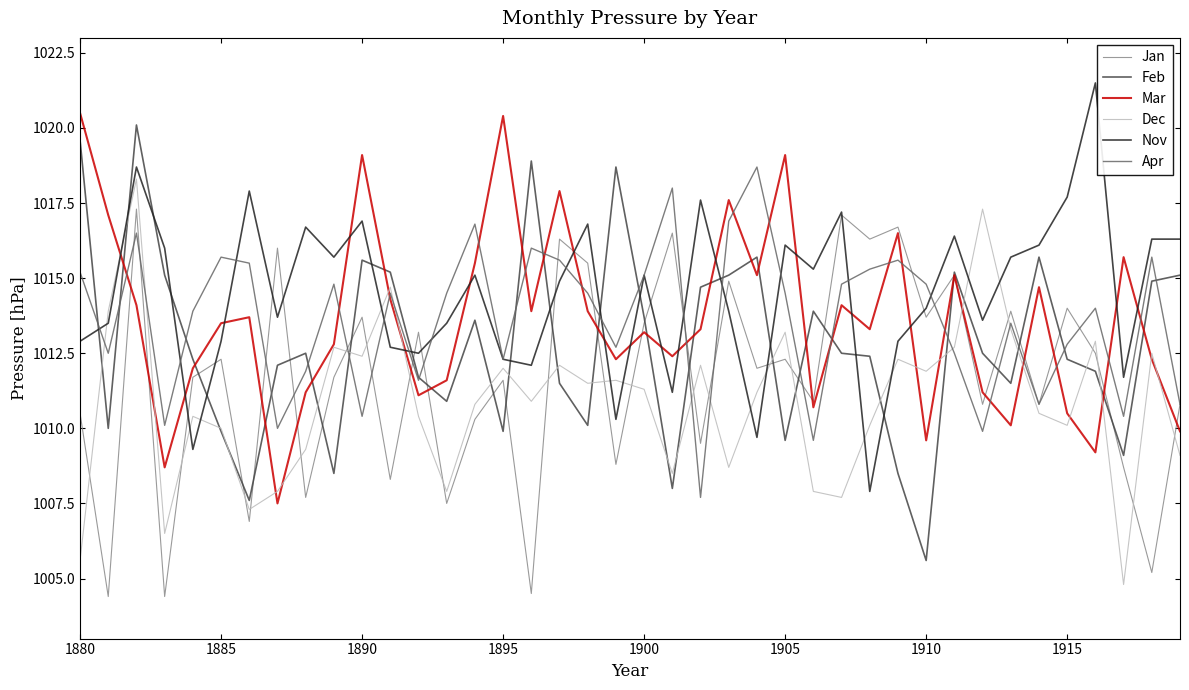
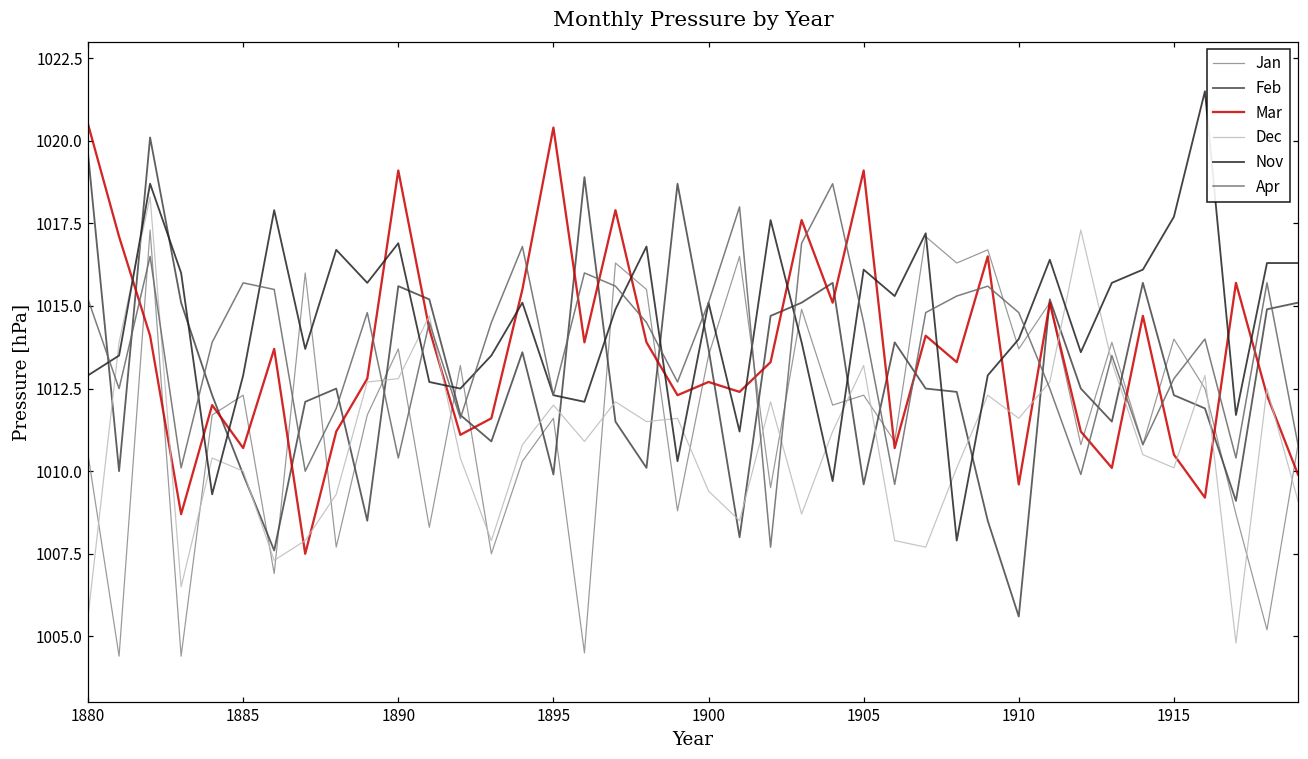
  {
    "Mar": {
      "1880": 1020.5,
-     "1885": 1013.5,
+     "1885": 1010.7,
      "1890": 1019.1,
      "1895": 1020.4,
-     "1900": 1013.2,
+     "1900": 1012.7,
      "1905": 1019.1,
      "1910": 1009.6,
      "1915": 1010.5
    },
    "Dec": {
      "1880": 1005.6,
      "1885": 1010.0,
-     "1890": 1012.4,
+     "1890": 1012.8,
      "1895": 1012.0,
-     "1900": 1011.3,
+     "1900": 1009.4,
      "1905": 1013.2,
-     "1910": 1011.9,
+     "1910": 1011.6,
      "1915": 1010.1
    }
  }
